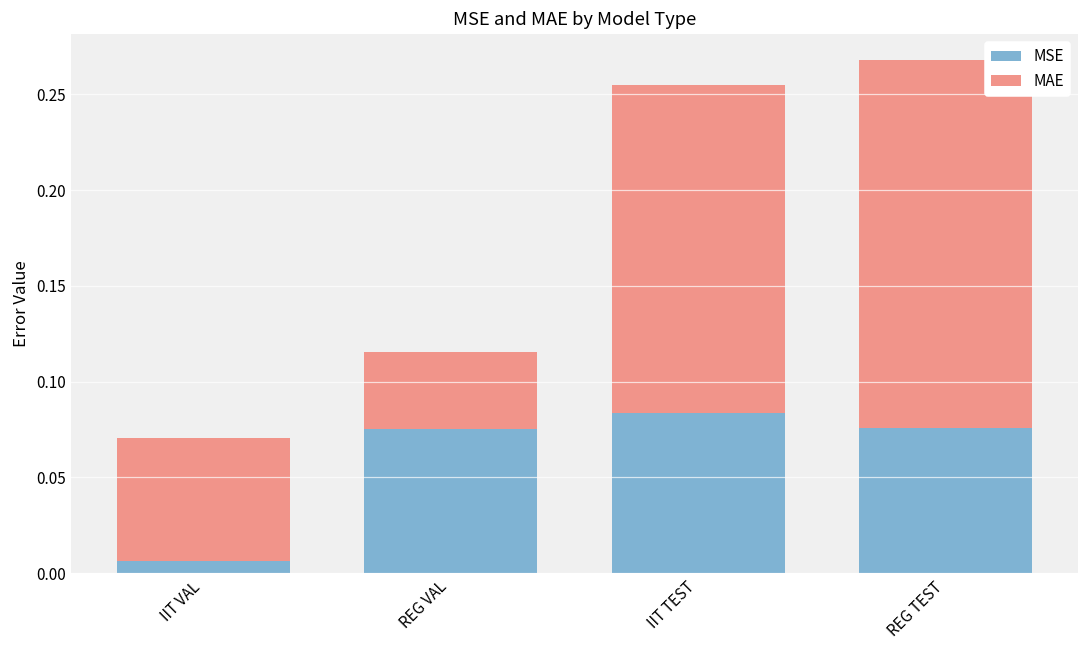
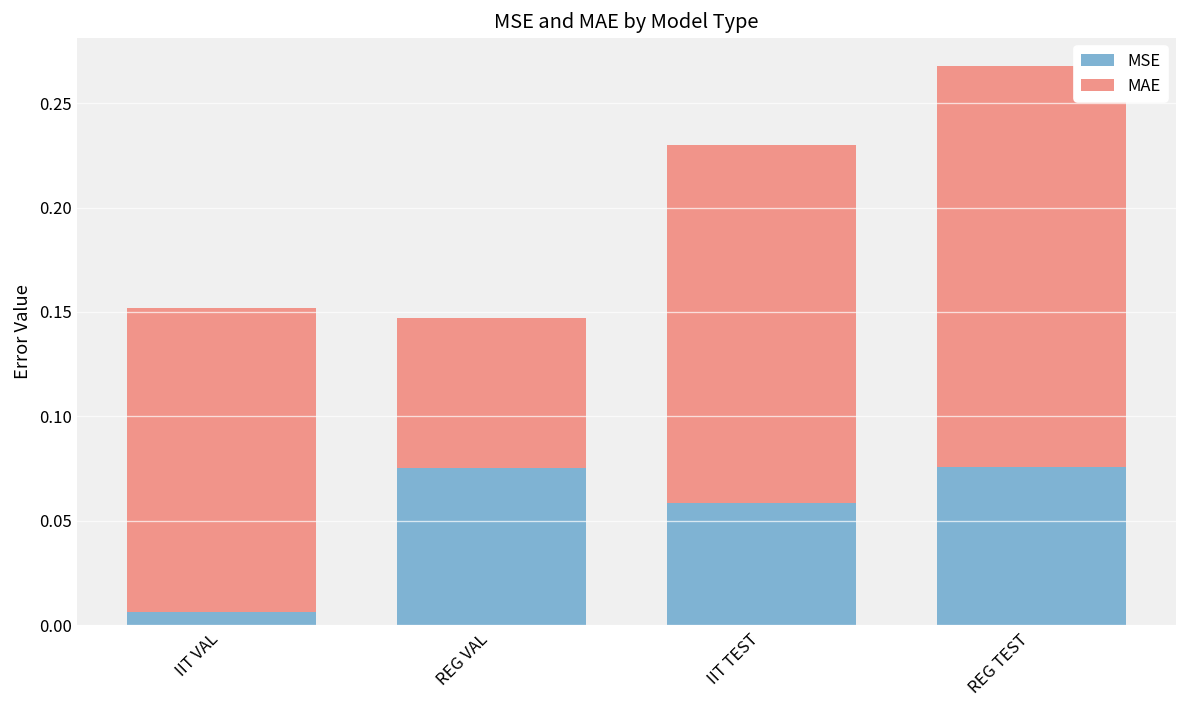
  {
    "MSE": {
      "IIT VAL": 0.006,
      "REG VAL": 0.075,
-     "IIT TEST": 0.084,
+     "IIT TEST": 0.059,
      "REG TEST": 0.076
    },
    "MAE": {
-     "IIT VAL": 0.064,
-     "REG VAL": 0.040,
+     "IIT VAL": 0.145,
+     "REG VAL": 0.072,
      "IIT TEST": 0.171,
      "REG TEST": 0.192
    }
  }
